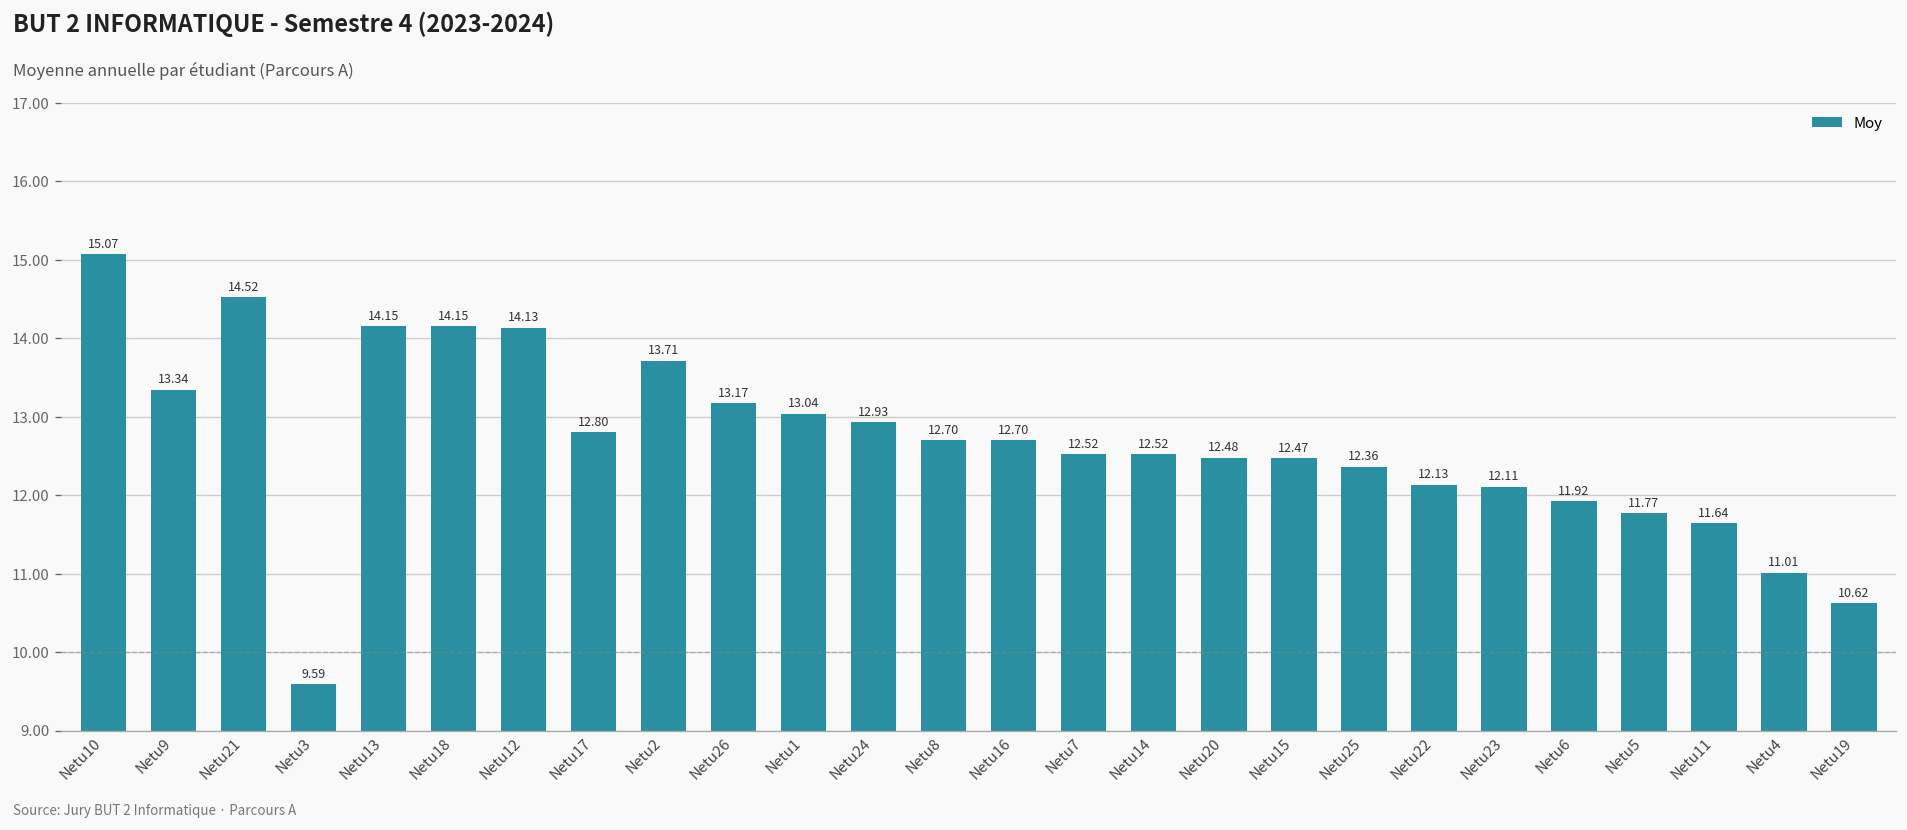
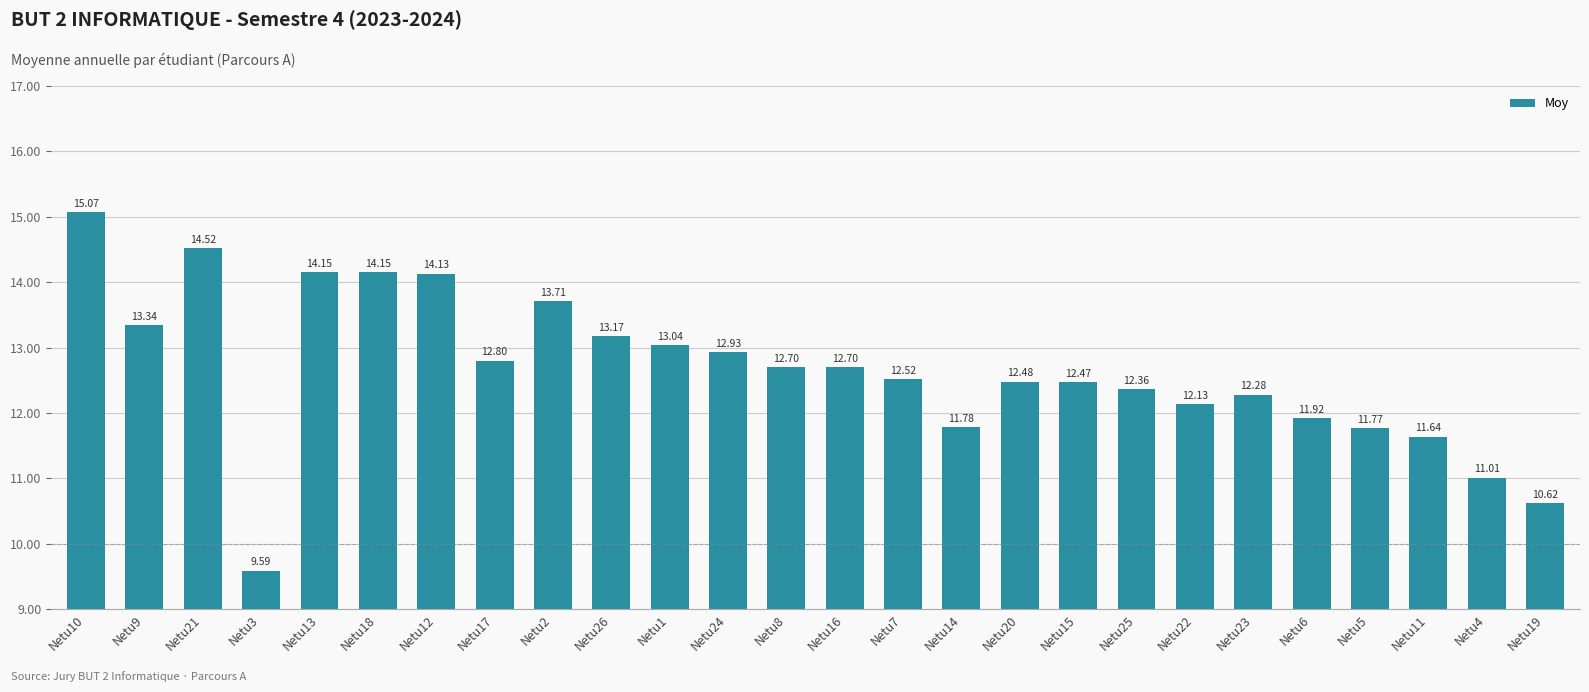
  {
    "Netu10": 15.07,
    "Netu9": 13.34,
    "Netu21": 14.52,
    "Netu3": 9.59,
    "Netu13": 14.15,
    "Netu18": 14.15,
    "Netu12": 14.13,
    "Netu17": 12.80,
    "Netu2": 13.71,
    "Netu26": 13.17,
    "Netu1": 13.04,
    "Netu24": 12.93,
    "Netu8": 12.70,
    "Netu16": 12.70,
    "Netu7": 12.52,
-   "Netu14": 12.52,
+   "Netu14": 11.78,
    "Netu20": 12.48,
    "Netu15": 12.47,
    "Netu25": 12.36,
    "Netu22": 12.13,
-   "Netu23": 12.11,
+   "Netu23": 12.28,
    "Netu6": 11.92,
    "Netu5": 11.77,
    "Netu11": 11.64,
    "Netu4": 11.01,
    "Netu19": 10.62
  }
